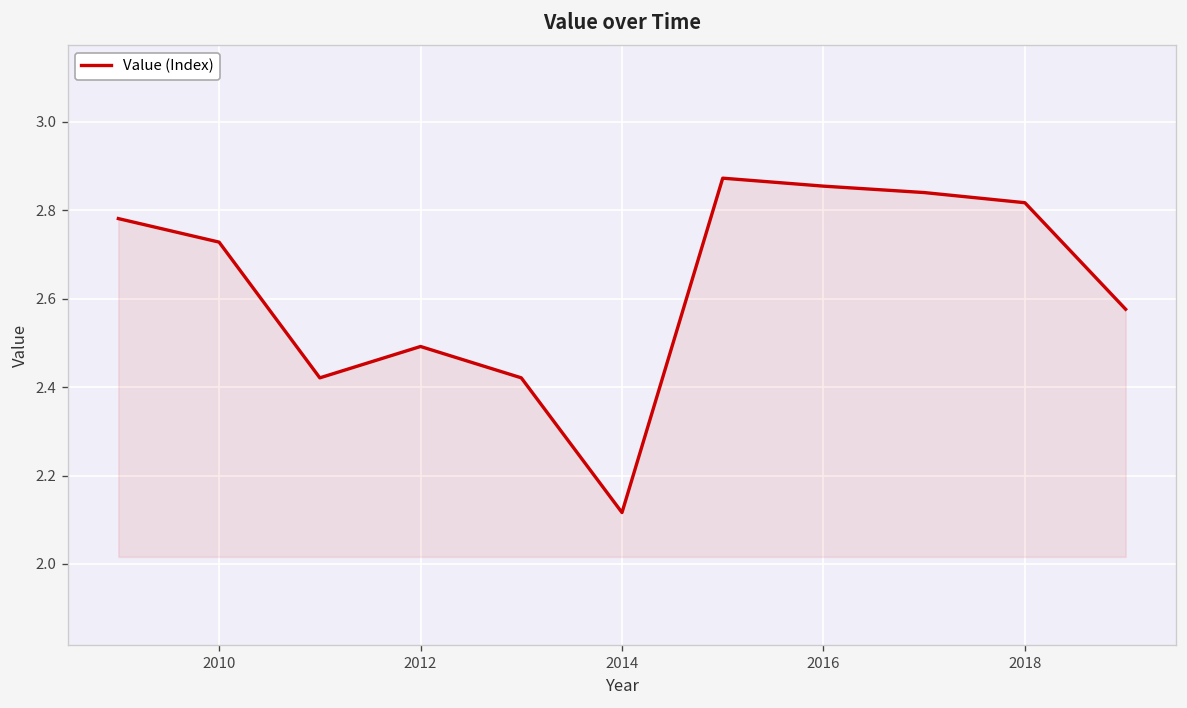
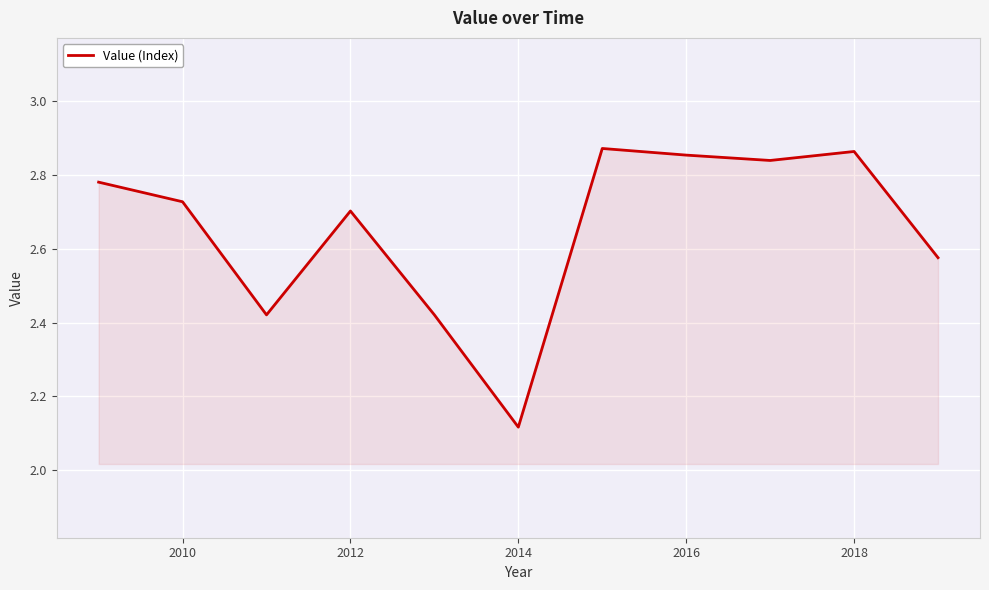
  {
    "2010": 2.73,
-   "2012": 2.49,
+   "2012": 2.70,
    "2014": 2.12,
    "2016": 2.85,
-   "2018": 2.82
+   "2018": 2.86
  }
